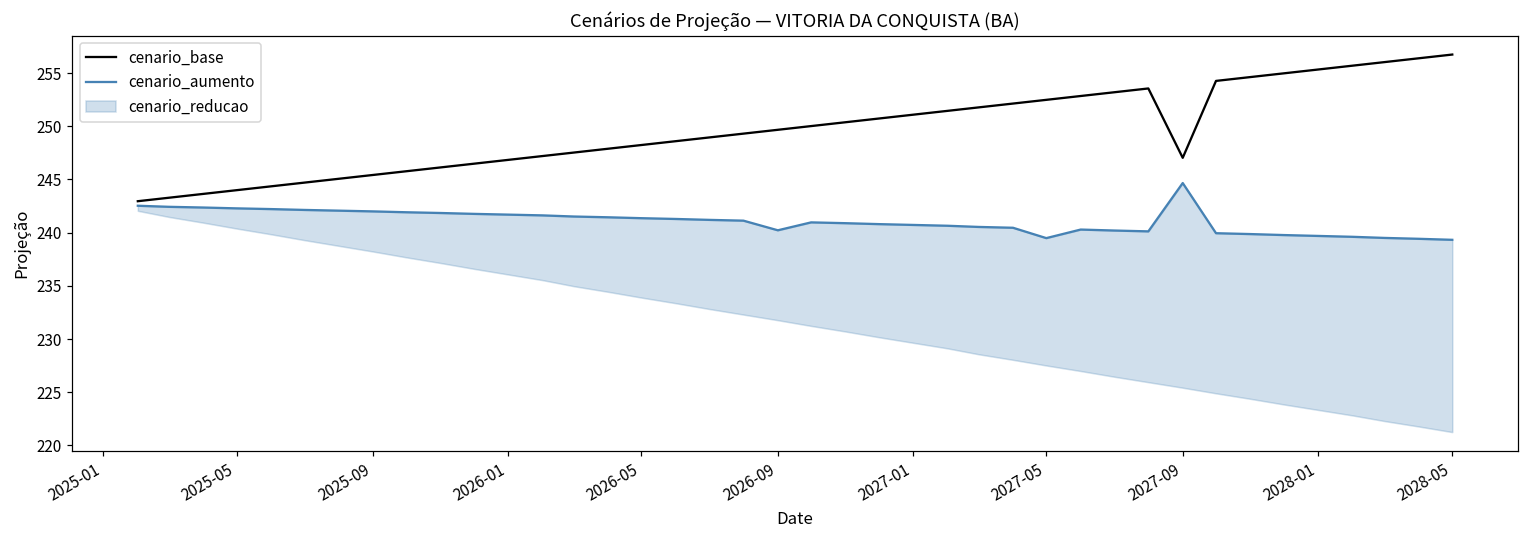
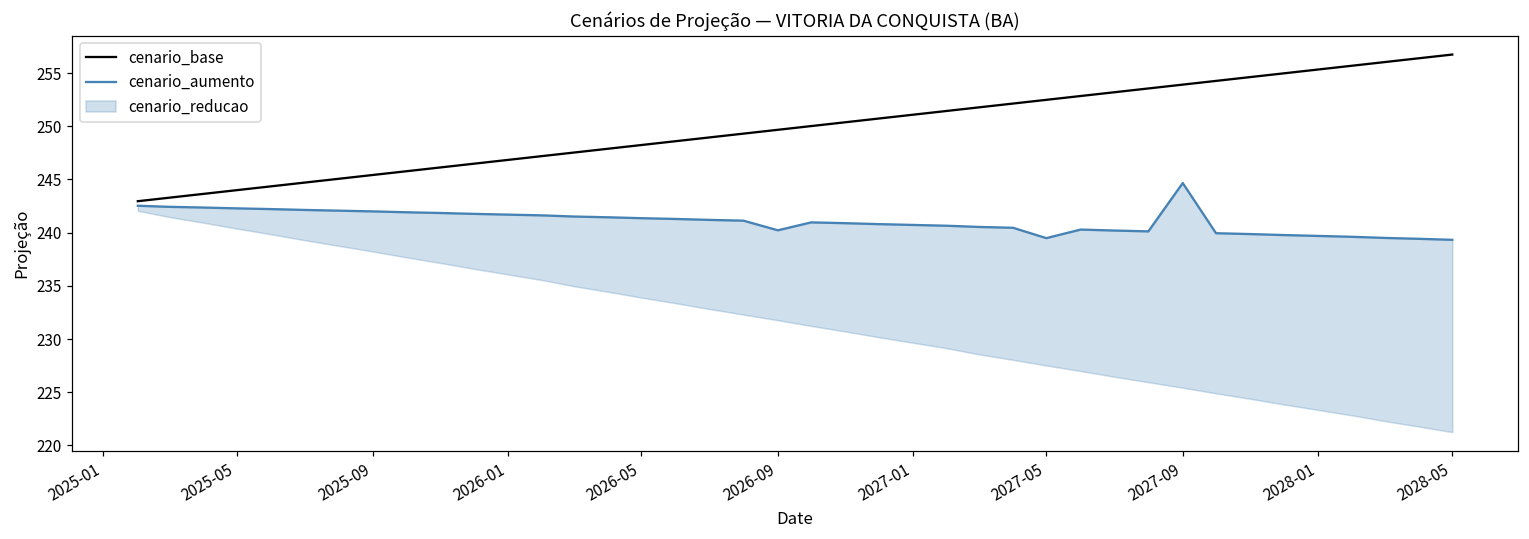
  {
    "cenario_base": {
      "2025-05": 244,
      "2025-09": 245,
      "2026-01": 247,
      "2026-05": 248,
      "2026-09": 250,
      "2027-01": 251,
      "2027-05": 252,
-     "2027-09": 247,
+     "2027-09": 254,
      "2028-01": 255,
      "2028-05": 257
    },
    "cenario_reducao": {
      "2025-05": 242,
      "2025-09": 242,
      "2026-01": 242,
      "2026-05": 241,
      "2026-09": 240,
      "2027-01": 241,
      "2027-05": 239,
      "2027-09": 245,
      "2028-01": 240,
      "2028-05": 239
    }
  }
